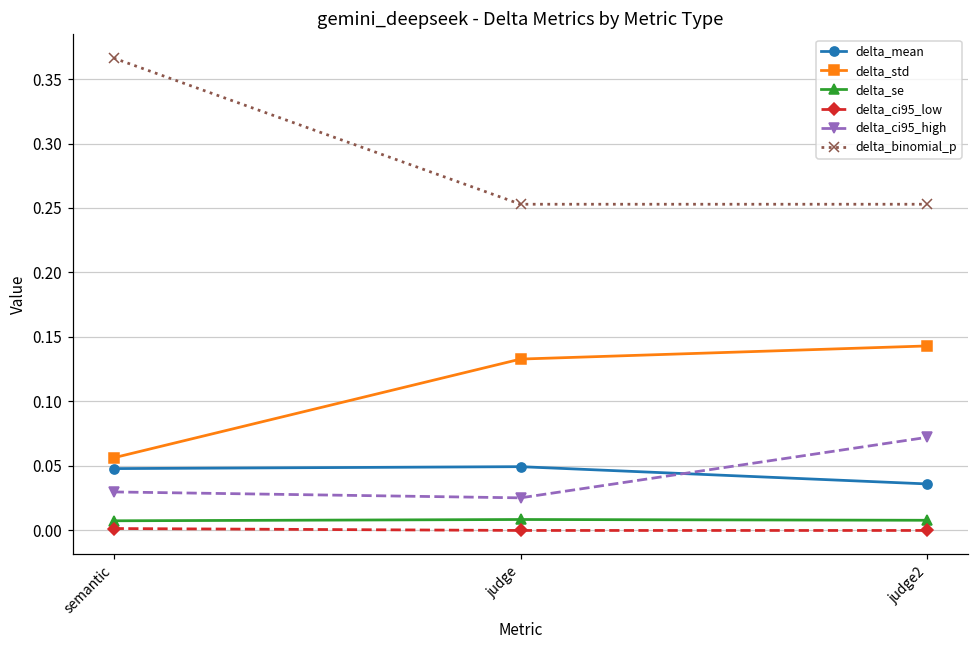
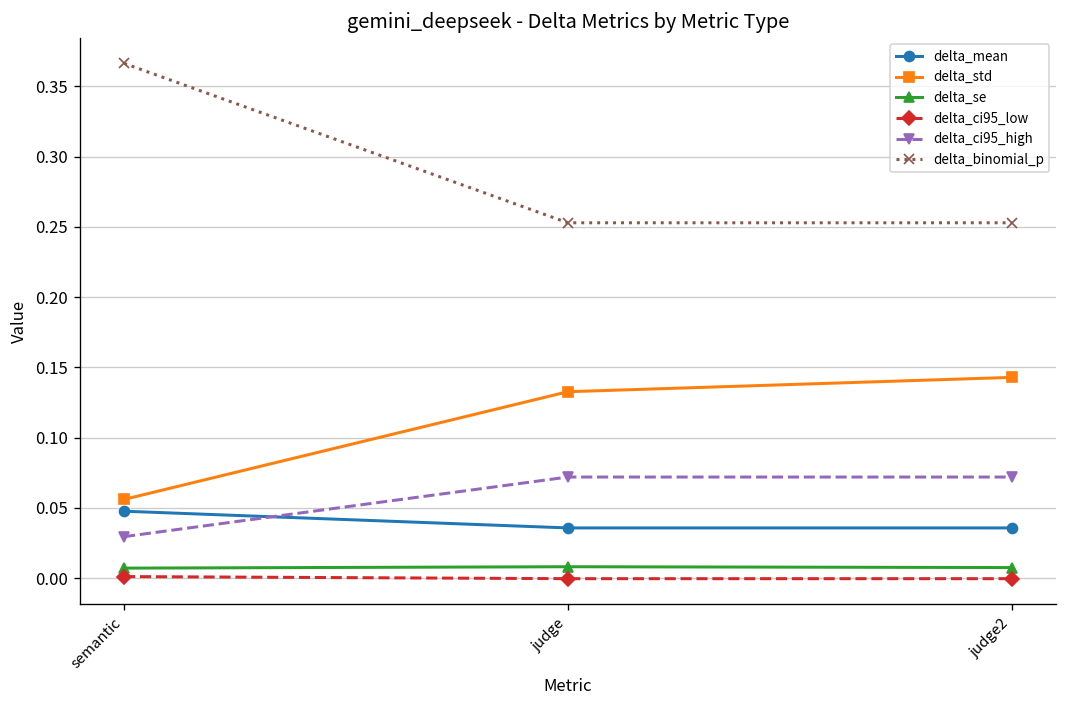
  {
    "delta_mean": {
      "semantic": 0.048,
-     "judge": 0.049,
+     "judge": 0.036,
      "judge2": 0.036
    },
    "delta_std": {
      "semantic": 0.056,
      "judge": 0.133,
      "judge2": 0.143
    },
    "delta_se": {
      "semantic": 0.007,
      "judge": 0.008,
      "judge2": 0.008
    },
    "delta_ci95_low": {
      "semantic": 0.001,
      "judge": 0.000,
      "judge2": 0.000
    },
    "delta_ci95_high": {
      "semantic": 0.030,
-     "judge": 0.025,
+     "judge": 0.072,
      "judge2": 0.072
    },
    "delta_binomial_p": {
      "semantic": 0.366,
      "judge": 0.253,
      "judge2": 0.253
    }
  }
